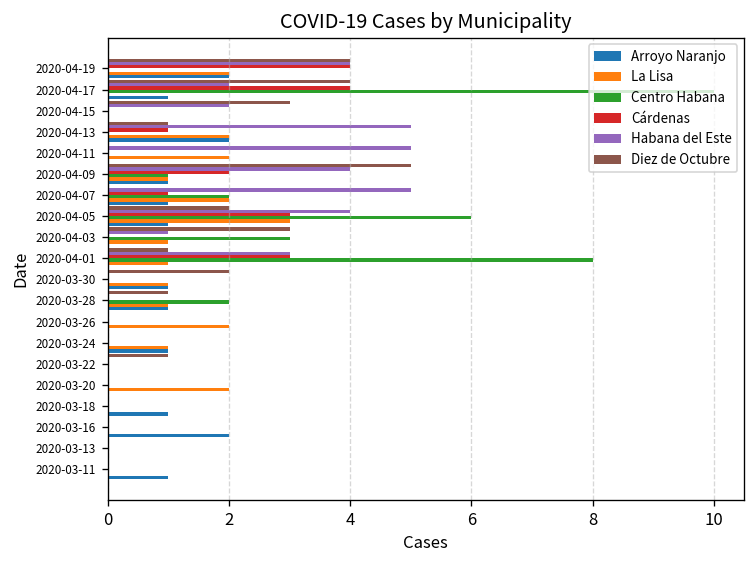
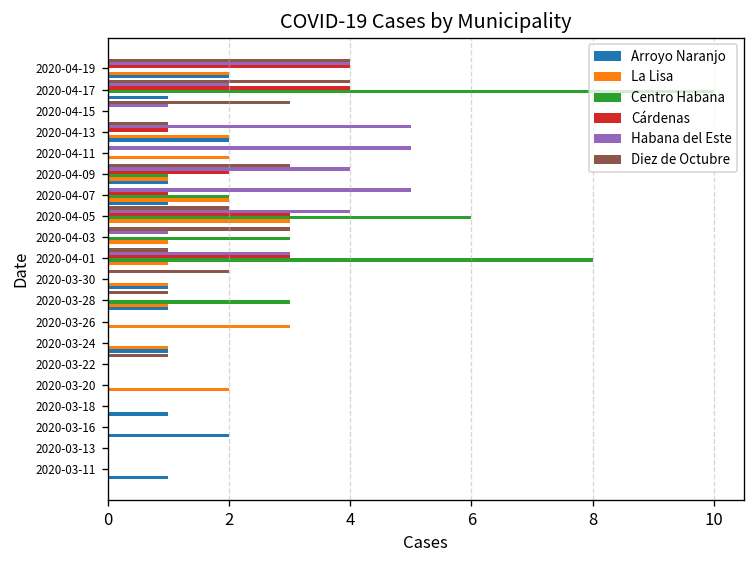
  {
    "Arroyo Naranjo": {
      "2020-04-19": 2,
      "2020-04-17": 1,
      "2020-04-15": 0,
      "2020-04-13": 2,
      "2020-04-11": 0,
      "2020-04-09": 1,
      "2020-04-07": 1,
-     "2020-04-05": 1,
+     "2020-04-05": 0,
      "2020-04-03": 0,
      "2020-04-01": 0,
      "2020-03-30": 1,
      "2020-03-28": 1,
      "2020-03-26": 0,
      "2020-03-24": 1,
      "2020-03-22": 0,
      "2020-03-20": 0,
      "2020-03-18": 1,
      "2020-03-16": 2,
      "2020-03-13": 0,
      "2020-03-11": 1
    },
    "La Lisa": {
      "2020-04-19": 2,
      "2020-04-17": 0,
      "2020-04-15": 0,
      "2020-04-13": 2,
      "2020-04-11": 2,
      "2020-04-09": 1,
      "2020-04-07": 2,
      "2020-04-05": 3,
      "2020-04-03": 1,
      "2020-04-01": 1,
      "2020-03-30": 1,
      "2020-03-28": 1,
-     "2020-03-26": 2,
+     "2020-03-26": 3,
      "2020-03-24": 1,
      "2020-03-22": 0,
      "2020-03-20": 2,
      "2020-03-18": 0,
      "2020-03-16": 0,
      "2020-03-13": 0,
      "2020-03-11": 0
    },
    "Centro Habana": {
      "2020-04-19": 0,
      "2020-04-15": 0,
      "2020-04-13": 0,
      "2020-04-11": 0,
      "2020-04-09": 1,
      "2020-04-07": 2,
      "2020-04-05": 6,
      "2020-04-03": 3,
      "2020-04-01": 8,
      "2020-03-30": 0,
-     "2020-03-28": 2,
+     "2020-03-28": 3,
      "2020-03-26": 0,
      "2020-03-24": 0,
      "2020-03-22": 0,
      "2020-03-20": 0,
      "2020-03-18": 0,
      "2020-03-16": 0,
      "2020-03-13": 0,
      "2020-03-11": 0
    },
    "Cárdenas": {
      "2020-04-19": 4,
      "2020-04-17": 4,
      "2020-04-15": 0,
      "2020-04-13": 1,
      "2020-04-11": 0,
      "2020-04-09": 2,
      "2020-04-07": 1,
      "2020-04-05": 3,
      "2020-04-03": 0,
      "2020-04-01": 3,
      "2020-03-30": 0,
      "2020-03-28": 0,
      "2020-03-26": 0,
      "2020-03-24": 0,
      "2020-03-22": 0,
      "2020-03-20": 0,
      "2020-03-18": 0,
      "2020-03-16": 0,
      "2020-03-13": 0,
      "2020-03-11": 0
    },
    "Habana del Este": {
      "2020-04-19": 4,
      "2020-04-17": 2,
-     "2020-04-15": 2,
+     "2020-04-15": 1,
      "2020-04-13": 5,
      "2020-04-11": 5,
      "2020-04-09": 4,
      "2020-04-07": 5,
      "2020-04-05": 4,
      "2020-04-03": 1,
      "2020-04-01": 3,
      "2020-03-30": 0,
      "2020-03-28": 0,
      "2020-03-26": 0,
      "2020-03-24": 0,
      "2020-03-22": 0,
      "2020-03-20": 0,
      "2020-03-18": 0,
      "2020-03-16": 0,
      "2020-03-13": 0,
      "2020-03-11": 0
    },
    "Diez de Octubre": {
      "2020-04-19": 4,
      "2020-04-17": 4,
      "2020-04-15": 3,
      "2020-04-13": 1,
      "2020-04-11": 0,
-     "2020-04-09": 5,
+     "2020-04-09": 3,
      "2020-04-07": 0,
      "2020-04-05": 2,
      "2020-04-03": 3,
      "2020-04-01": 1,
      "2020-03-30": 2,
      "2020-03-28": 1,
      "2020-03-26": 0,
      "2020-03-24": 0,
      "2020-03-22": 1,
      "2020-03-20": 0,
      "2020-03-18": 0,
      "2020-03-16": 0,
      "2020-03-13": 0,
      "2020-03-11": 0
    }
  }
